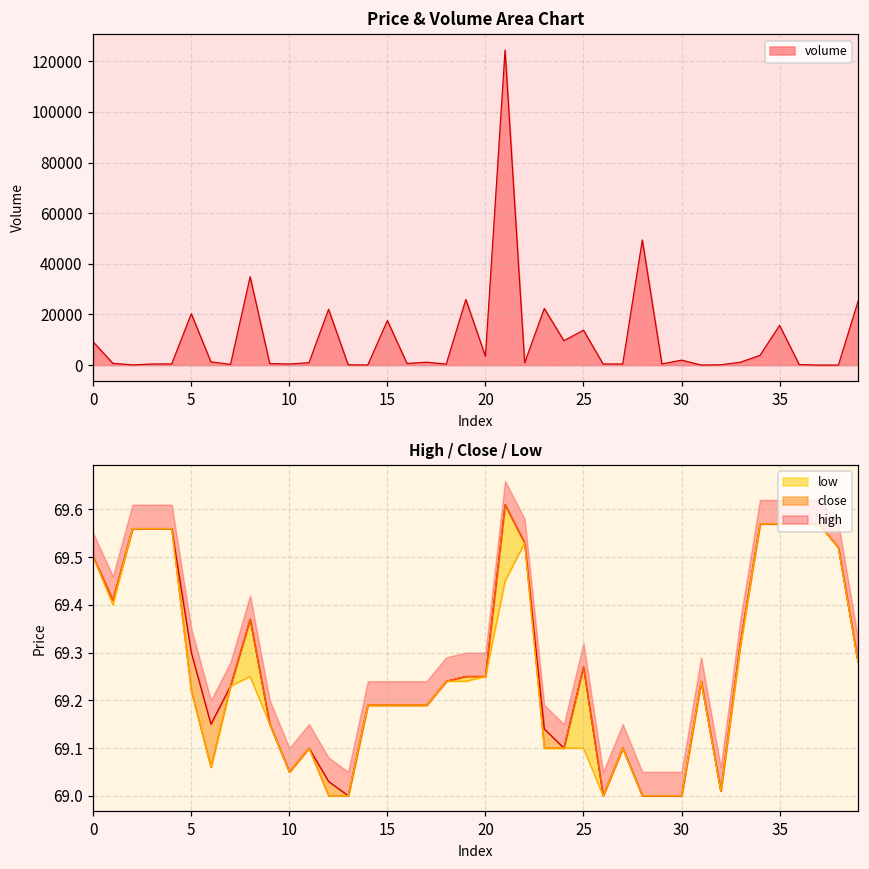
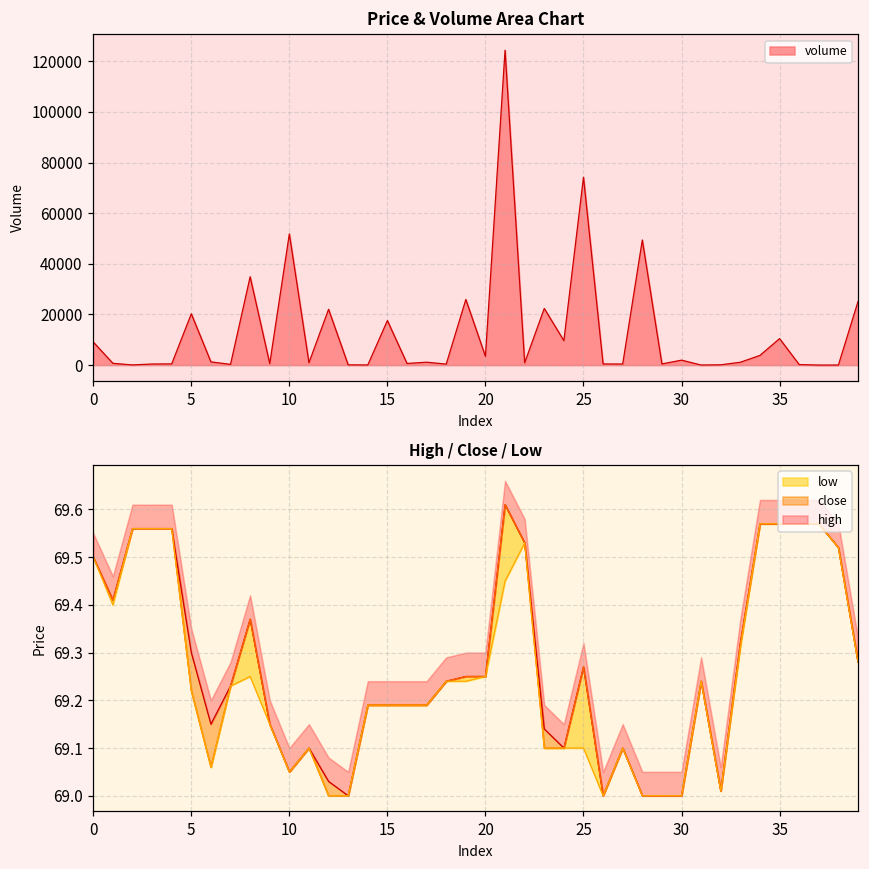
  {
    "Price & Volume Area Chart": {
      "0": 9000,
      "5": 20000,
-     "10": 0,
+     "10": 52000,
      "15": 18000,
      "20": 3000,
-     "25": 14000,
+     "25": 74000,
      "30": 2000,
-     "35": 16000
+     "35": 10000
    },
    "High / Close / Low": {
      "high": {
        "0": 0.05,
        "5": 0.05,
        "10": 0.05,
        "15": 0.05,
        "20": 0.05,
        "25": 0.05,
        "30": 0.05
      }
    }
  }
